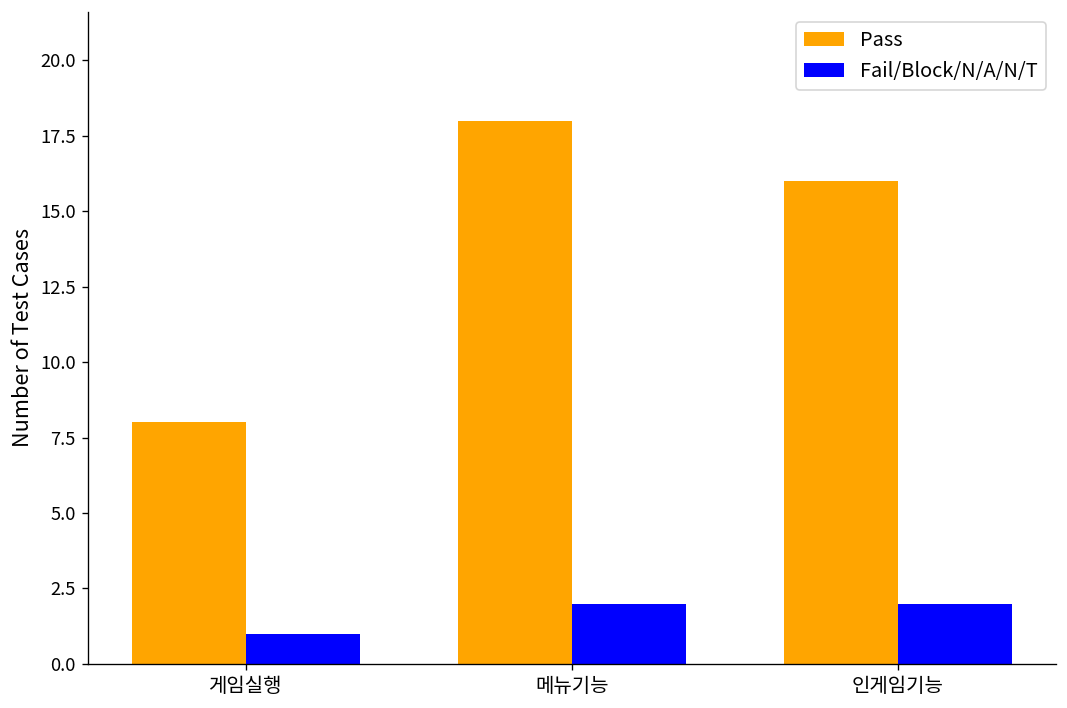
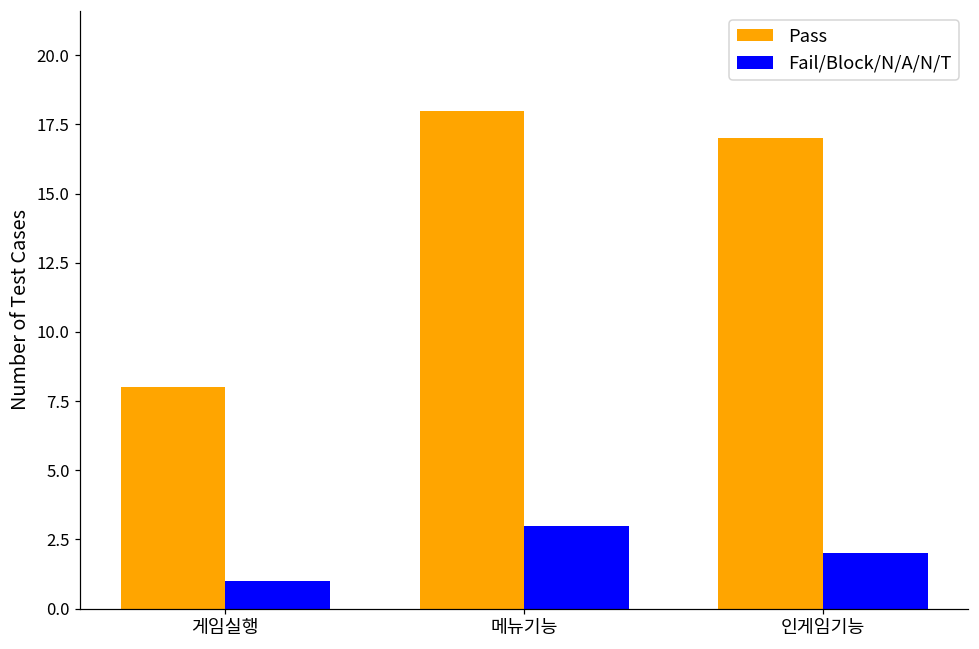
  {
    "Pass": {
      "게임실행": 8,
      "메뉴기능": 18,
-     "인게임기능": 16
+     "인게임기능": 17
    },
    "Fail/Block/N/A/N/T": {
      "게임실행": 1,
-     "메뉴기능": 2,
+     "메뉴기능": 3,
      "인게임기능": 2
    }
  }
